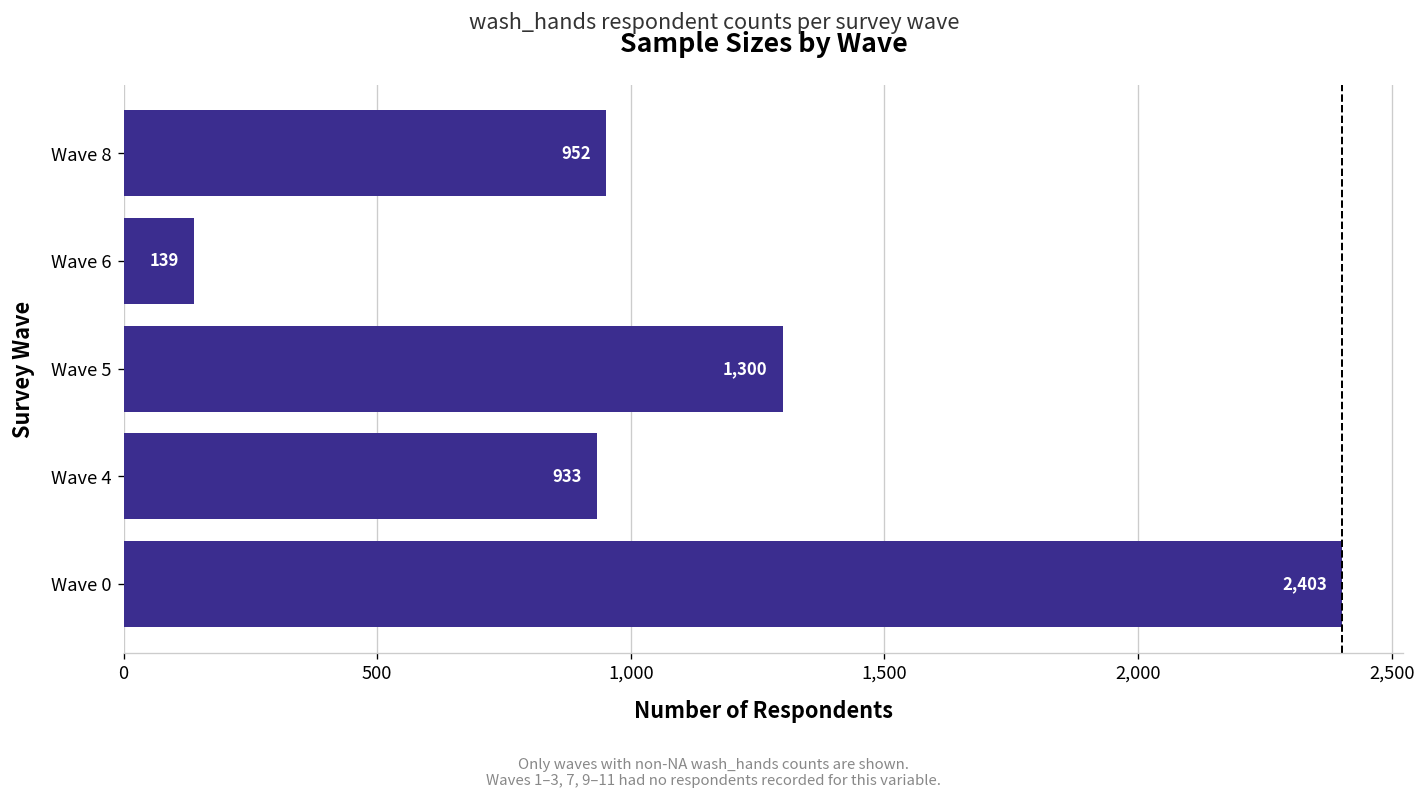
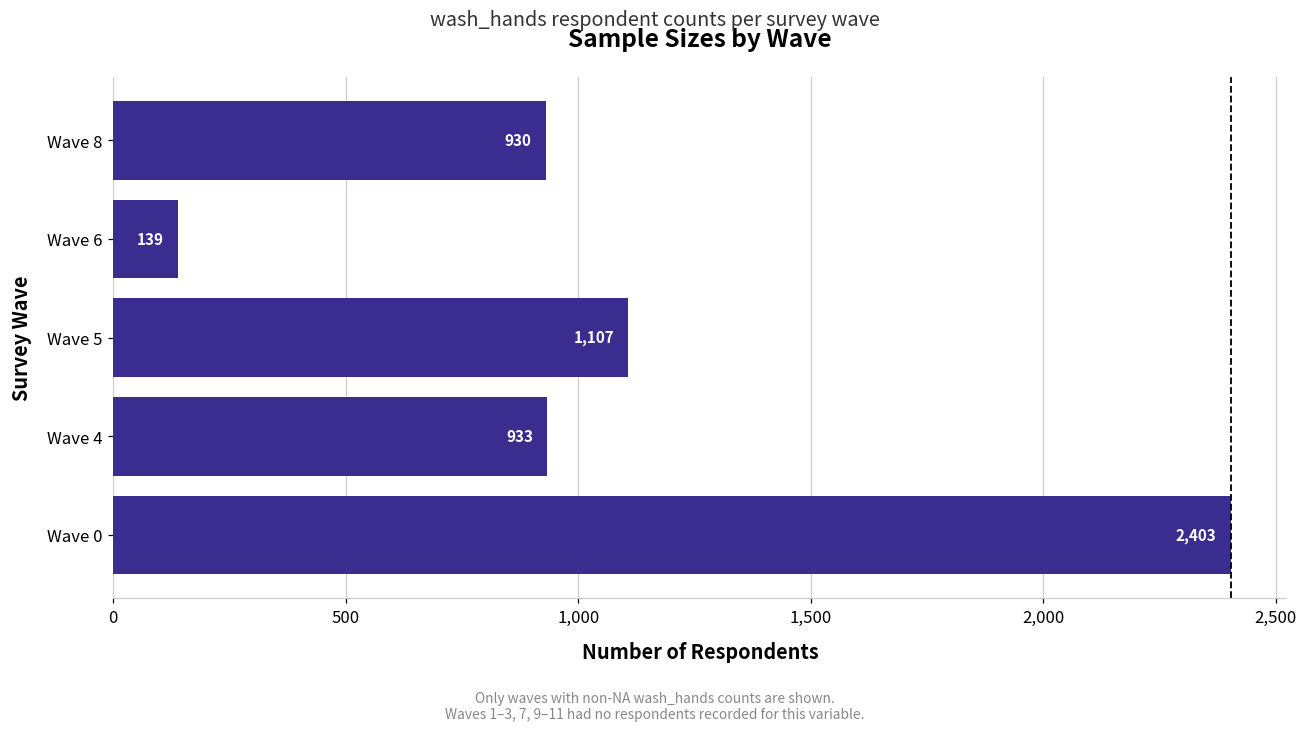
  {
-   "Wave 8": "952",
+   "Wave 8": "930",
    "Wave 6": "139",
-   "Wave 5": "1,300",
+   "Wave 5": "1,107",
    "Wave 4": "933",
    "Wave 0": "2,403"
  }
